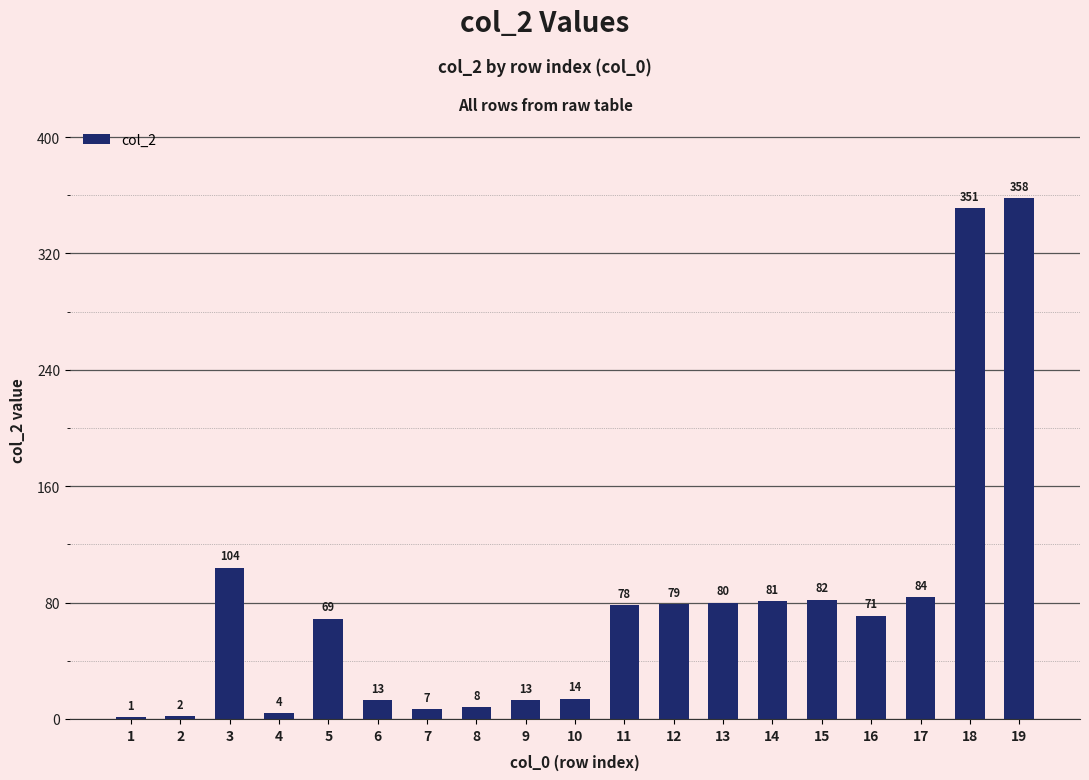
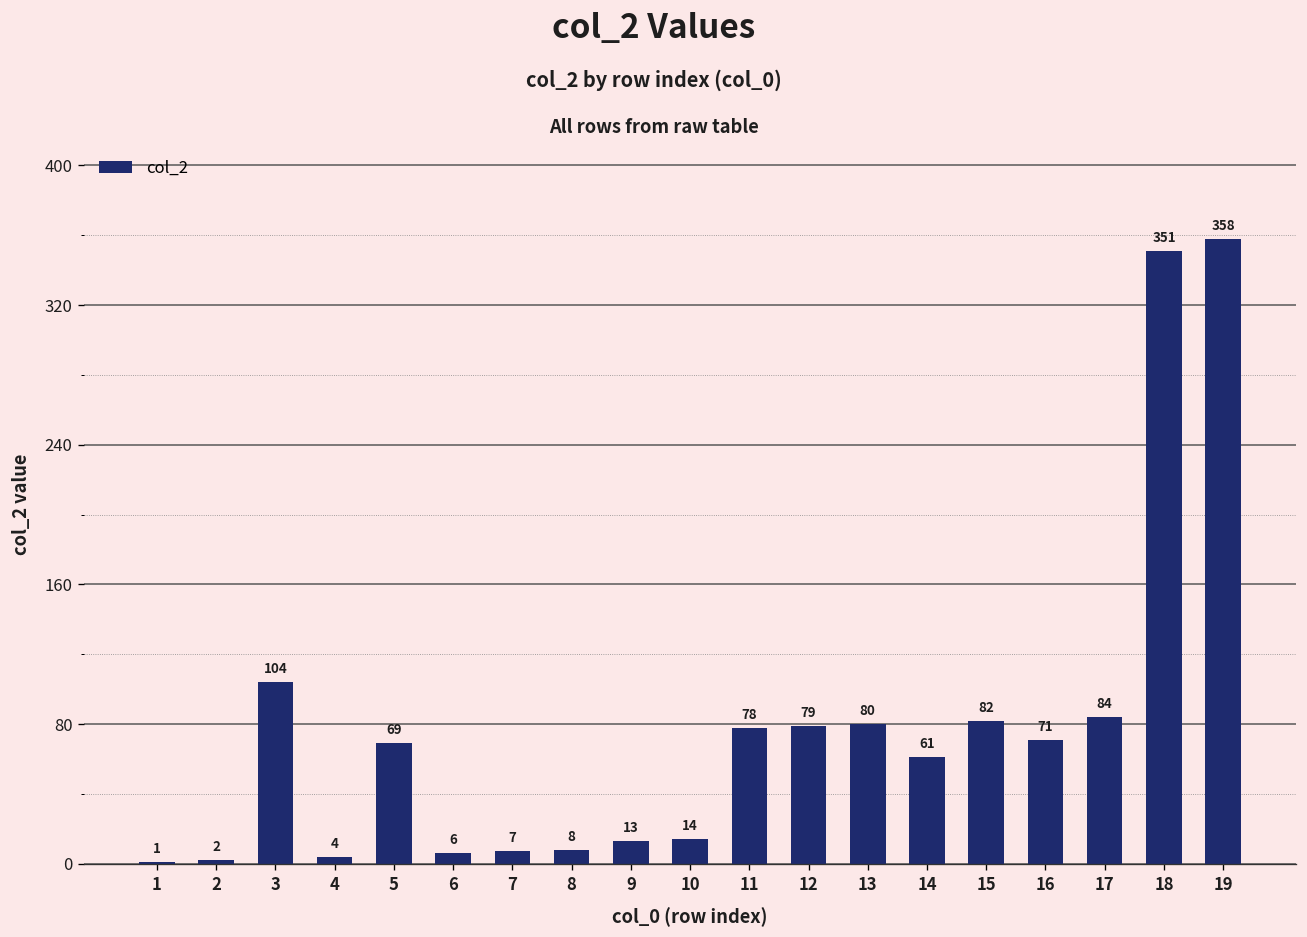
  {
    "1": 1,
    "2": 2,
    "3": 104,
    "4": 4,
    "5": 69,
-   "6": 13,
+   "6": 6,
    "7": 7,
    "8": 8,
    "9": 13,
    "10": 14,
    "11": 78,
    "12": 79,
    "13": 80,
-   "14": 81,
+   "14": 61,
    "15": 82,
    "16": 71,
    "17": 84,
    "18": 351,
    "19": 358
  }
